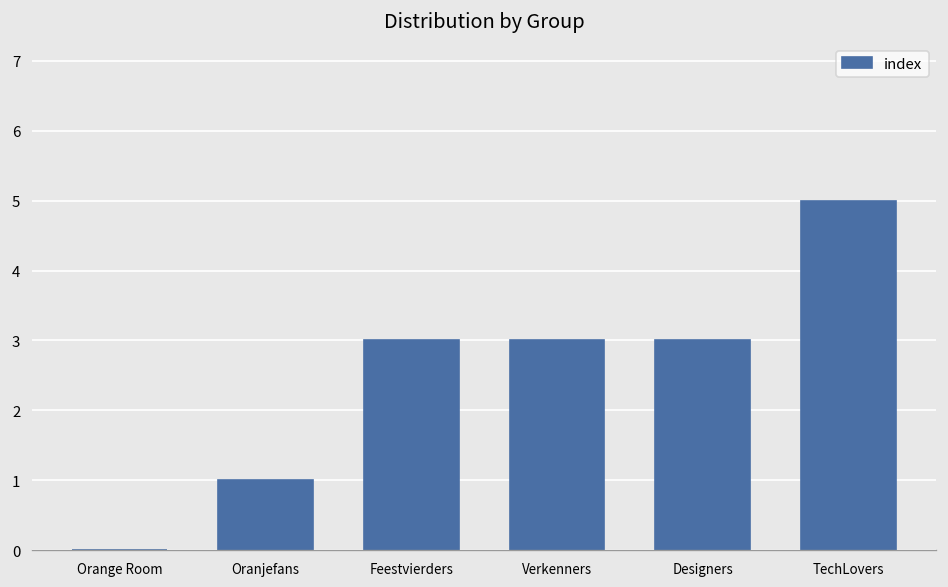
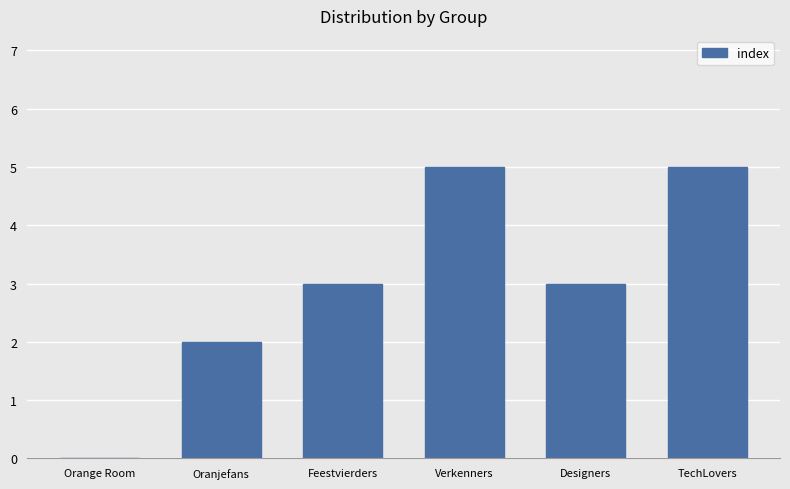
  {
    "Orange Room": 0,
-   "Oranjefans": 1,
+   "Oranjefans": 2,
    "Feestvierders": 3,
-   "Verkenners": 3,
+   "Verkenners": 5,
    "Designers": 3,
    "TechLovers": 5
  }
